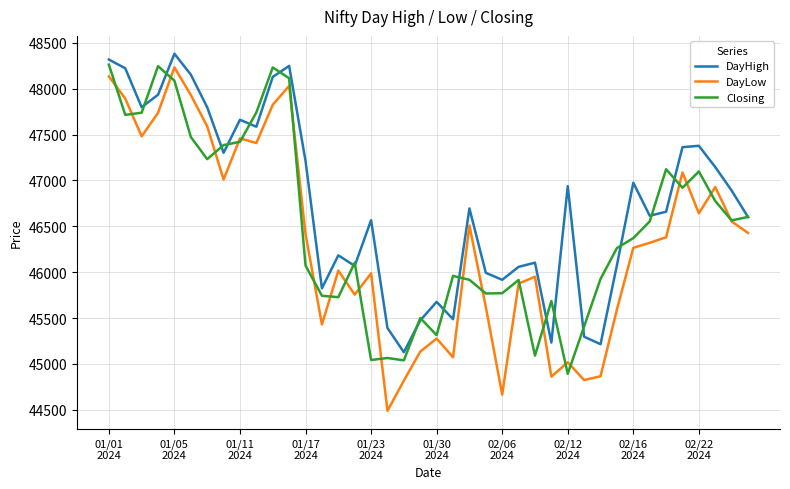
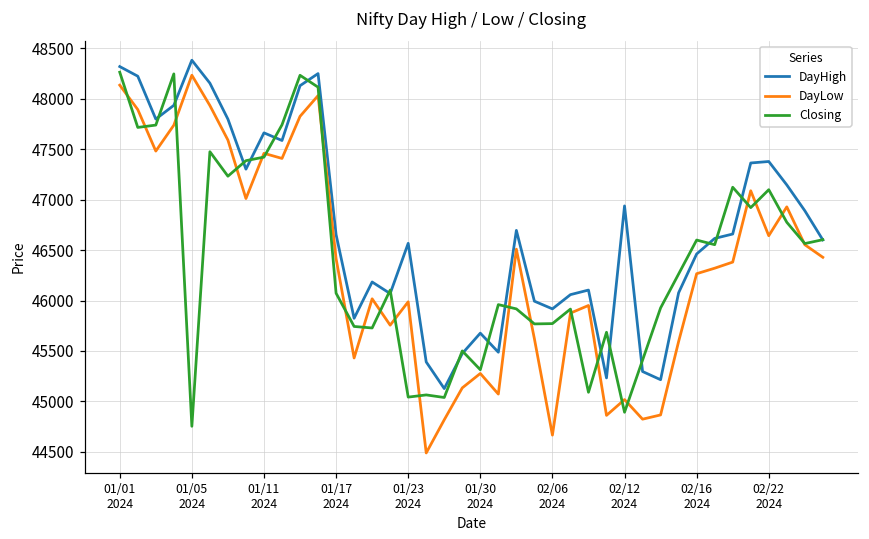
  {
    "DayHigh": {
      "01/01 2024": 48300,
      "01/05 2024": 48400,
      "01/11 2024": 47700,
-     "01/17 2024": 47200,
+     "01/17 2024": 46700,
      "01/23 2024": 46600,
      "01/30 2024": 45700,
      "02/06 2024": 45900,
      "02/12 2024": 46900,
-     "02/16 2024": 47000,
+     "02/16 2024": 46500,
      "02/22 2024": 47400
    },
    "DayLow": {
      "01/01 2024": 48100,
      "01/05 2024": 48200,
      "01/11 2024": 47500,
      "01/17 2024": 46400,
      "01/23 2024": 46000,
      "01/30 2024": 45300,
      "02/06 2024": 44700,
      "02/12 2024": 45000,
      "02/16 2024": 46300,
      "02/22 2024": 46600
    },
    "Closing": {
      "01/01 2024": 48300,
-     "01/05 2024": 48100,
+     "01/05 2024": 44800,
      "01/11 2024": 47400,
      "01/17 2024": 46100,
      "01/23 2024": 45000,
      "01/30 2024": 45300,
      "02/06 2024": 45800,
      "02/12 2024": 44900,
-     "02/16 2024": 46400,
+     "02/16 2024": 46600,
      "02/22 2024": 47100
    }
  }
